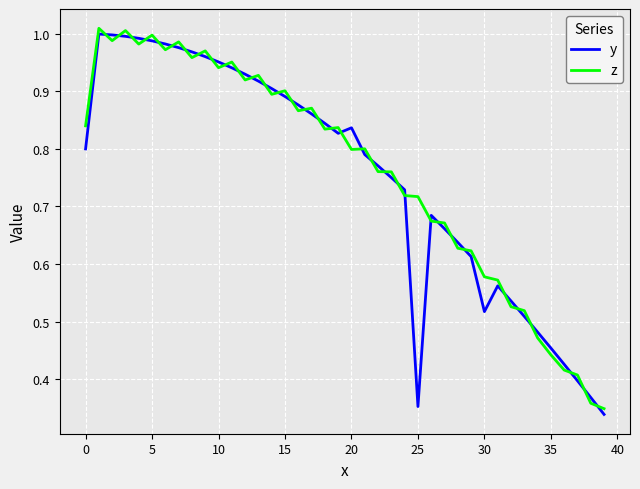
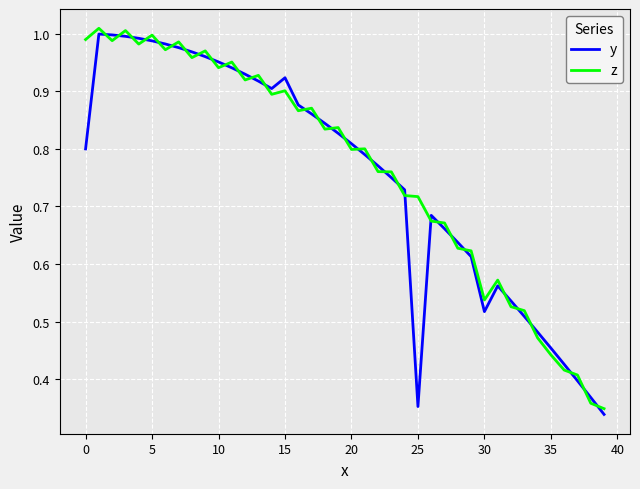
  {
    "y": {
      "0": 0.80,
      "5": 0.99,
      "10": 0.95,
-     "15": 0.89,
-     "20": 0.84,
+     "15": 0.92,
+     "20": 0.81,
      "25": 0.35,
      "30": 0.52,
      "35": 0.45
    },
    "z": {
-     "0": 0.84,
+     "0": 0.99,
      "5": 1.00,
      "10": 0.94,
      "15": 0.90,
      "20": 0.80,
      "25": 0.72,
-     "30": 0.58,
+     "30": 0.54,
      "35": 0.44
    }
  }
